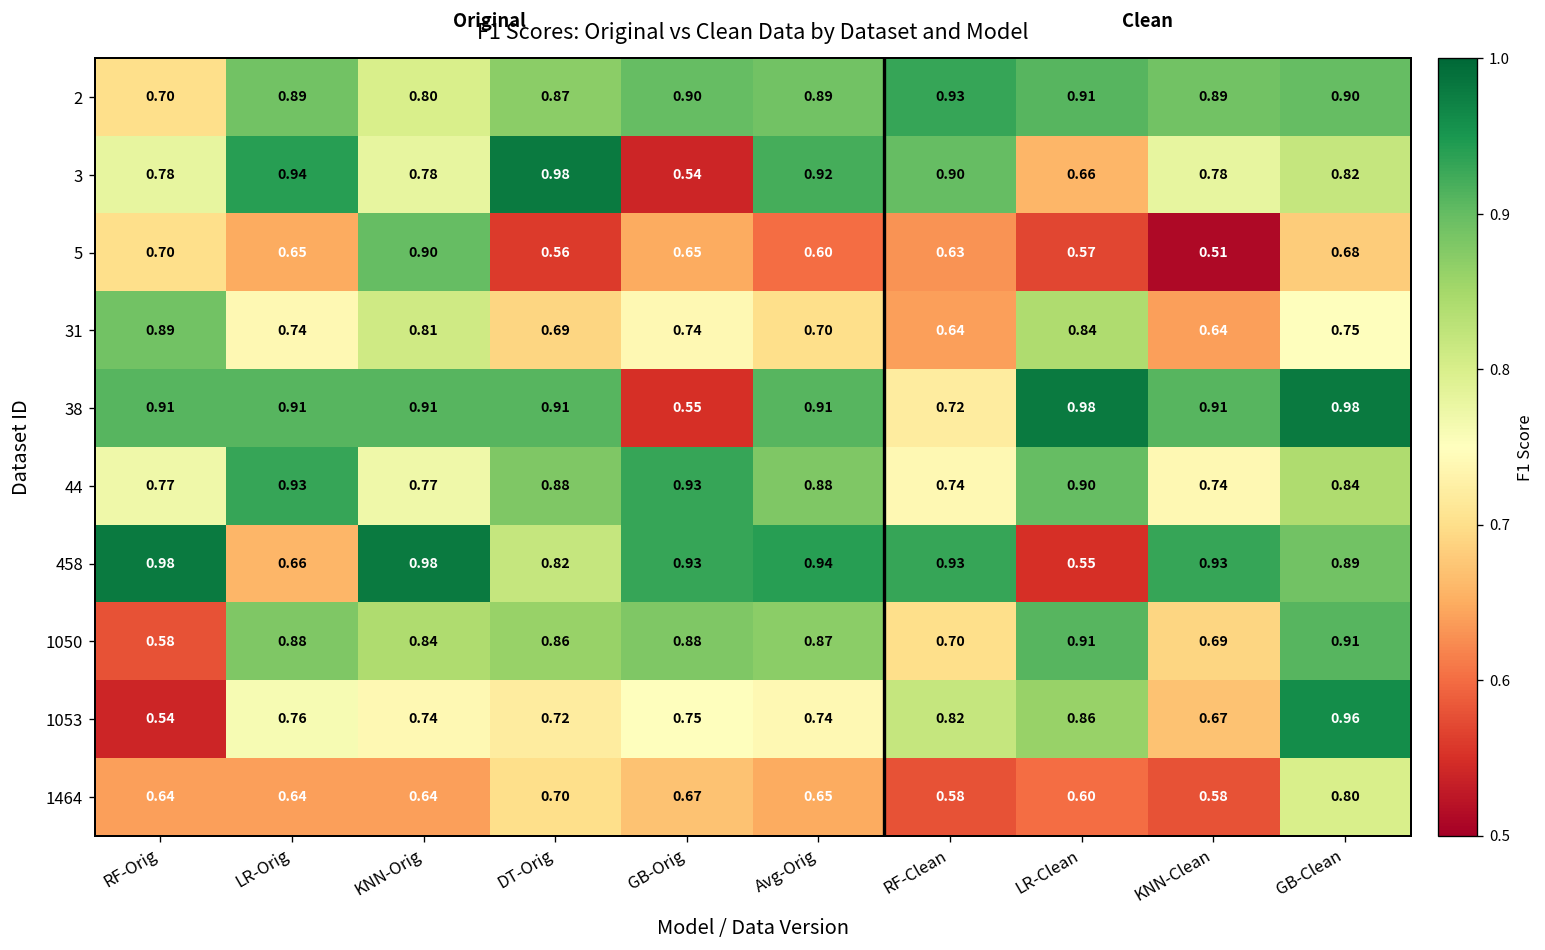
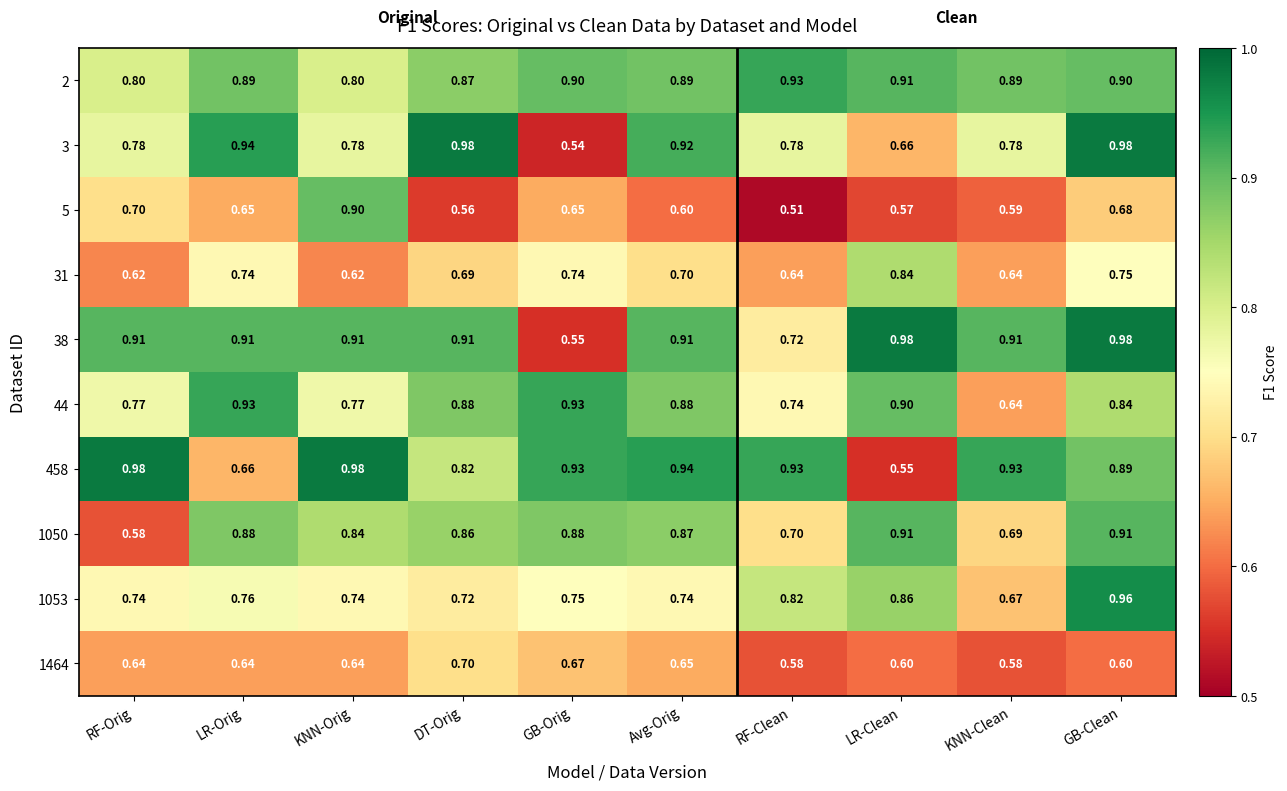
  {
    "2": {
-     "RF-Orig": 0.70,
+     "RF-Orig": 0.80,
      "LR-Orig": 0.89,
      "KNN-Orig": 0.80,
      "DT-Orig": 0.87,
      "GB-Orig": 0.90,
      "Avg-Orig": 0.89,
      "RF-Clean": 0.93,
      "LR-Clean": 0.91,
      "KNN-Clean": 0.89,
      "GB-Clean": 0.90
    },
    "3": {
      "RF-Orig": 0.78,
      "LR-Orig": 0.94,
      "KNN-Orig": 0.78,
      "DT-Orig": 0.98,
      "GB-Orig": 0.54,
      "Avg-Orig": 0.92,
-     "RF-Clean": 0.90,
+     "RF-Clean": 0.78,
      "LR-Clean": 0.66,
      "KNN-Clean": 0.78,
-     "GB-Clean": 0.82
+     "GB-Clean": 0.98
    },
    "5": {
      "RF-Orig": 0.70,
      "LR-Orig": 0.65,
      "KNN-Orig": 0.90,
      "DT-Orig": 0.56,
      "GB-Orig": 0.65,
      "Avg-Orig": 0.60,
-     "RF-Clean": 0.63,
+     "RF-Clean": 0.51,
      "LR-Clean": 0.57,
-     "KNN-Clean": 0.51,
+     "KNN-Clean": 0.59,
      "GB-Clean": 0.68
    },
    "31": {
-     "RF-Orig": 0.89,
+     "RF-Orig": 0.62,
      "LR-Orig": 0.74,
-     "KNN-Orig": 0.81,
+     "KNN-Orig": 0.62,
      "DT-Orig": 0.69,
      "GB-Orig": 0.74,
      "Avg-Orig": 0.70,
      "RF-Clean": 0.64,
      "LR-Clean": 0.84,
      "KNN-Clean": 0.64,
      "GB-Clean": 0.75
    },
    "38": {
      "RF-Orig": 0.91,
      "LR-Orig": 0.91,
      "KNN-Orig": 0.91,
      "DT-Orig": 0.91,
      "GB-Orig": 0.55,
      "Avg-Orig": 0.91,
      "RF-Clean": 0.72,
      "LR-Clean": 0.98,
      "KNN-Clean": 0.91,
      "GB-Clean": 0.98
    },
    "44": {
      "RF-Orig": 0.77,
      "LR-Orig": 0.93,
      "KNN-Orig": 0.77,
      "DT-Orig": 0.88,
      "GB-Orig": 0.93,
      "Avg-Orig": 0.88,
      "RF-Clean": 0.74,
      "LR-Clean": 0.90,
-     "KNN-Clean": 0.74,
+     "KNN-Clean": 0.64,
      "GB-Clean": 0.84
    },
    "458": {
      "RF-Orig": 0.98,
      "LR-Orig": 0.66,
      "KNN-Orig": 0.98,
      "DT-Orig": 0.82,
      "GB-Orig": 0.93,
      "Avg-Orig": 0.94,
      "RF-Clean": 0.93,
      "LR-Clean": 0.55,
      "KNN-Clean": 0.93,
      "GB-Clean": 0.89
    },
    "1050": {
      "RF-Orig": 0.58,
      "LR-Orig": 0.88,
      "KNN-Orig": 0.84,
      "DT-Orig": 0.86,
      "GB-Orig": 0.88,
      "Avg-Orig": 0.87,
      "RF-Clean": 0.70,
      "LR-Clean": 0.91,
      "KNN-Clean": 0.69,
      "GB-Clean": 0.91
    },
    "1053": {
-     "RF-Orig": 0.54,
+     "RF-Orig": 0.74,
      "LR-Orig": 0.76,
      "KNN-Orig": 0.74,
      "DT-Orig": 0.72,
      "GB-Orig": 0.75,
      "Avg-Orig": 0.74,
      "RF-Clean": 0.82,
      "LR-Clean": 0.86,
      "KNN-Clean": 0.67,
      "GB-Clean": 0.96
    },
    "1464": {
      "RF-Orig": 0.64,
      "LR-Orig": 0.64,
      "KNN-Orig": 0.64,
      "DT-Orig": 0.70,
      "GB-Orig": 0.67,
      "Avg-Orig": 0.65,
      "RF-Clean": 0.58,
      "LR-Clean": 0.60,
      "KNN-Clean": 0.58,
-     "GB-Clean": 0.80
+     "GB-Clean": 0.60
    }
  }
